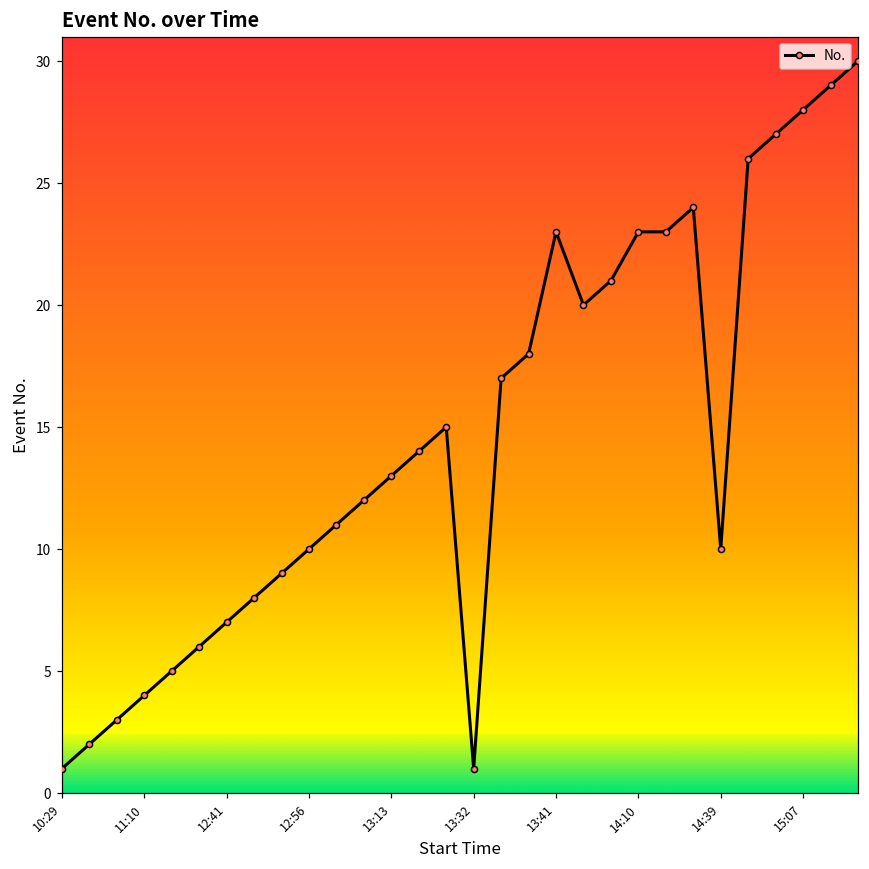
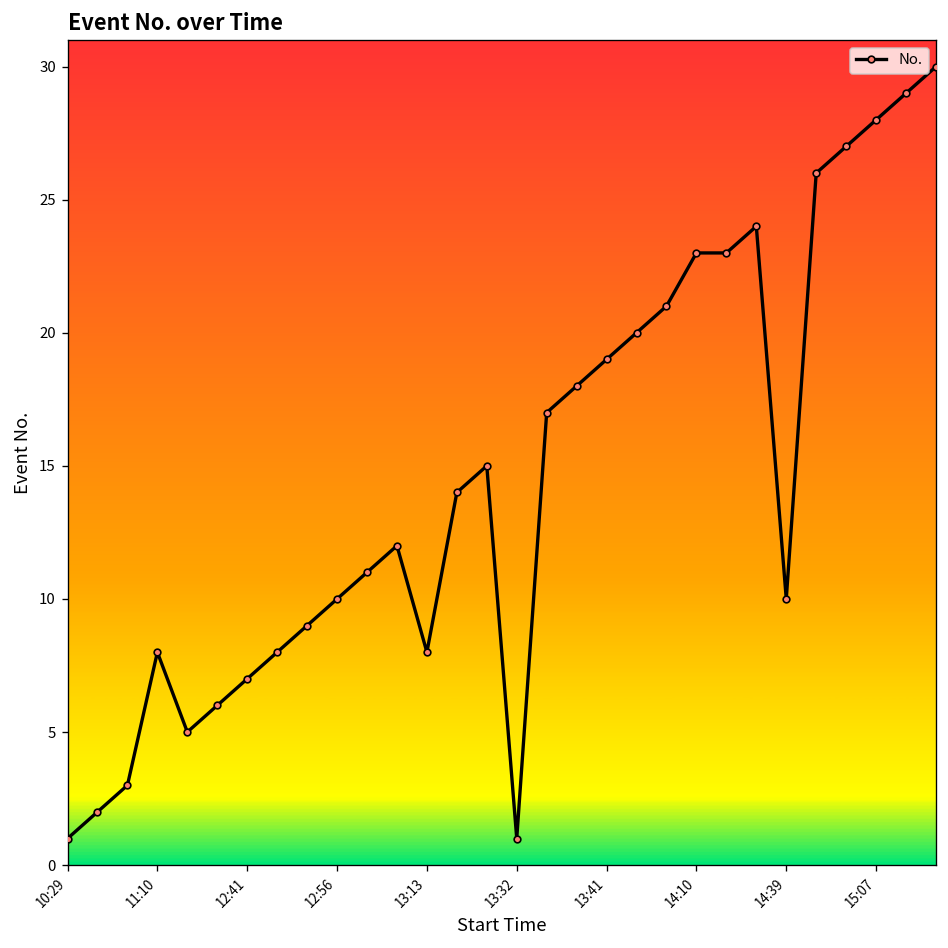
  {
    "10:29": 1,
-   "11:10": 4,
+   "11:10": 8,
    "12:41": 7,
    "12:56": 10,
-   "13:13": 13,
+   "13:13": 8,
    "13:32": 1,
-   "13:41": 23,
+   "13:41": 19,
    "14:10": 23,
    "14:39": 10,
    "15:07": 28
  }
